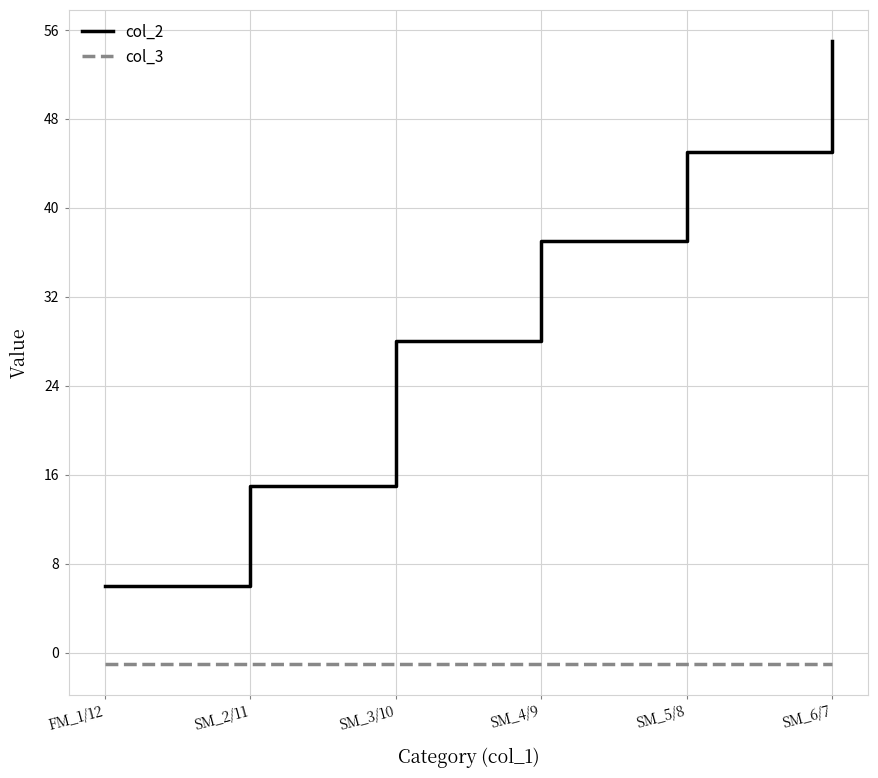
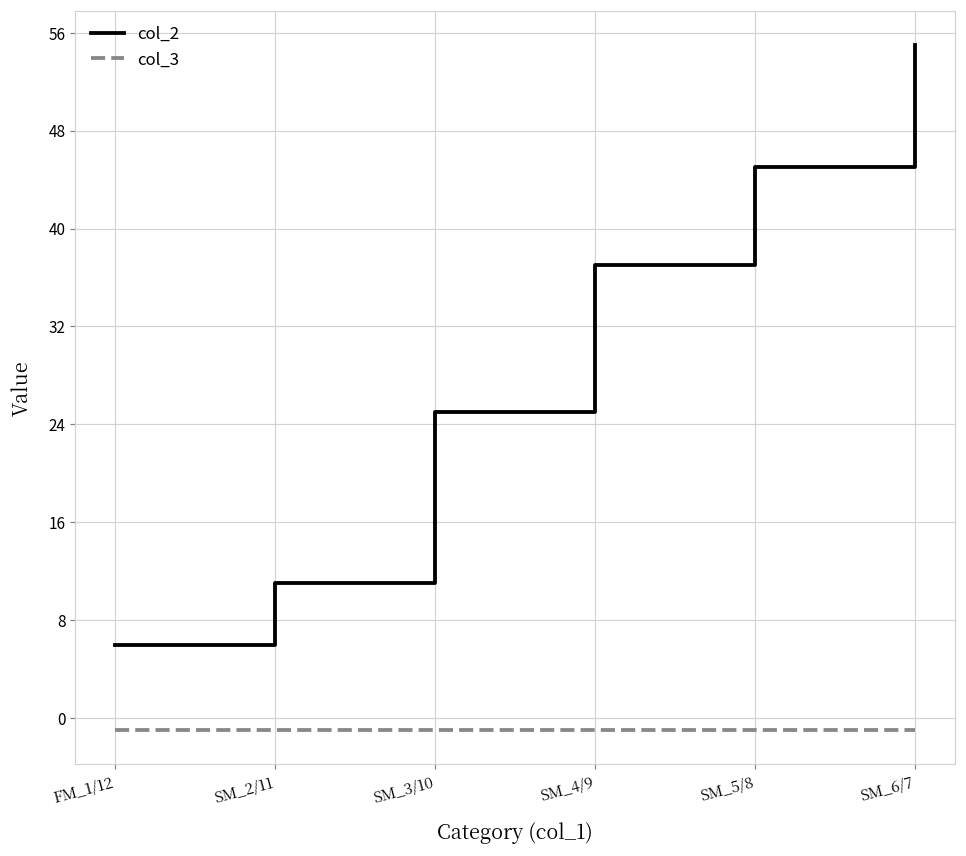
  {
    "col_2": {
      "FM_1/12": 6,
-     "SM_2/11": 15,
-     "SM_3/10": 28,
+     "SM_2/11": 11,
+     "SM_3/10": 25,
      "SM_4/9": 37,
      "SM_5/8": 45,
      "SM_6/7": 55
    },
    "col_3": {
      "FM_1/12": -1,
      "SM_2/11": -1,
      "SM_3/10": -1,
      "SM_4/9": -1,
      "SM_5/8": -1,
      "SM_6/7": -1
    }
  }
